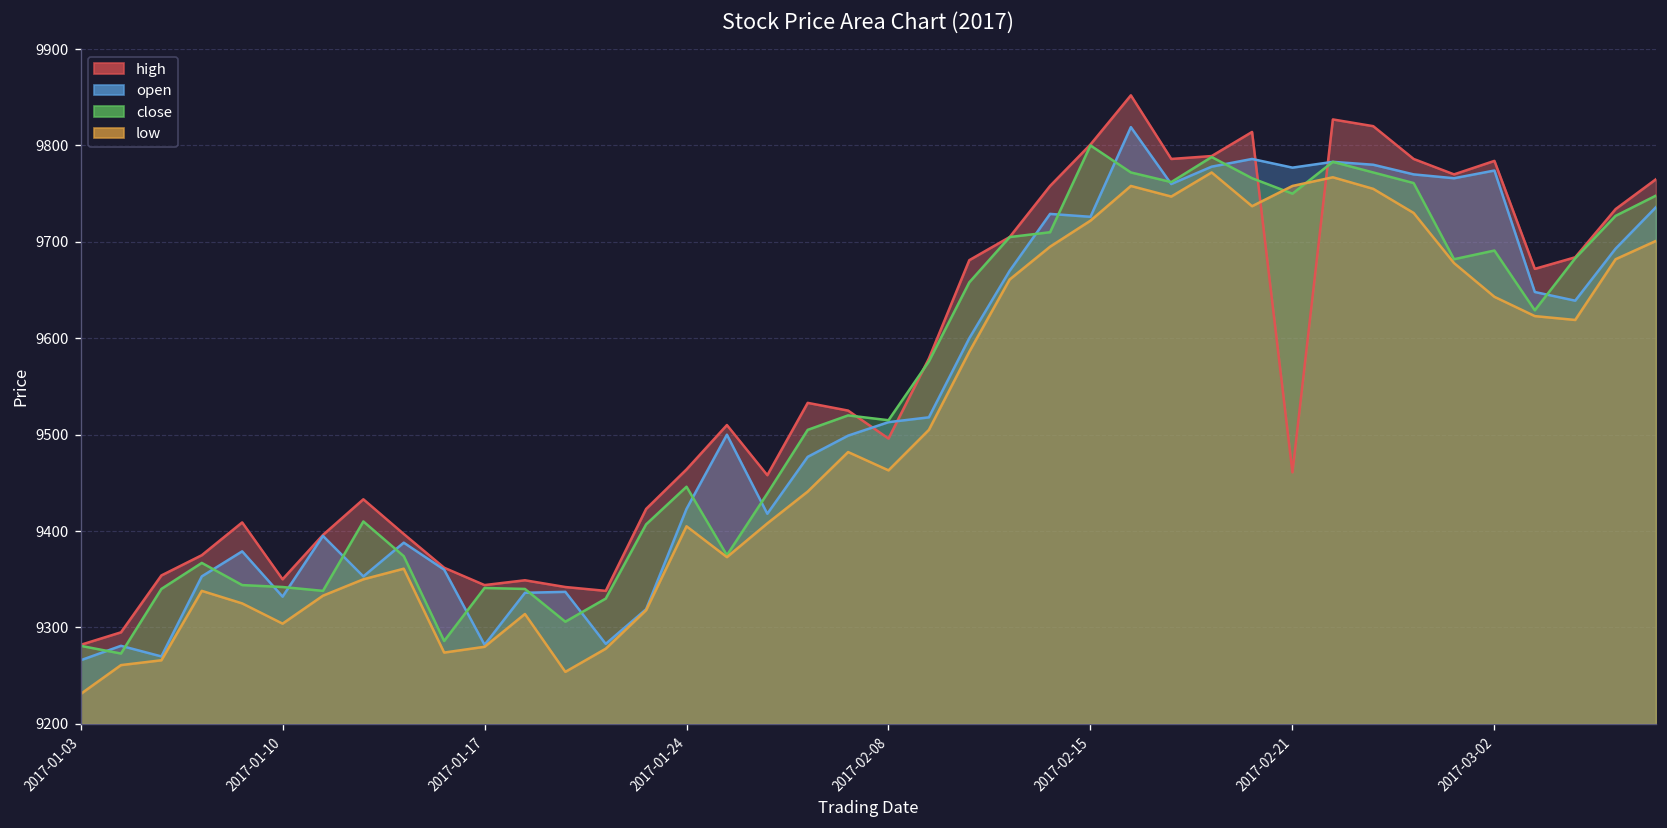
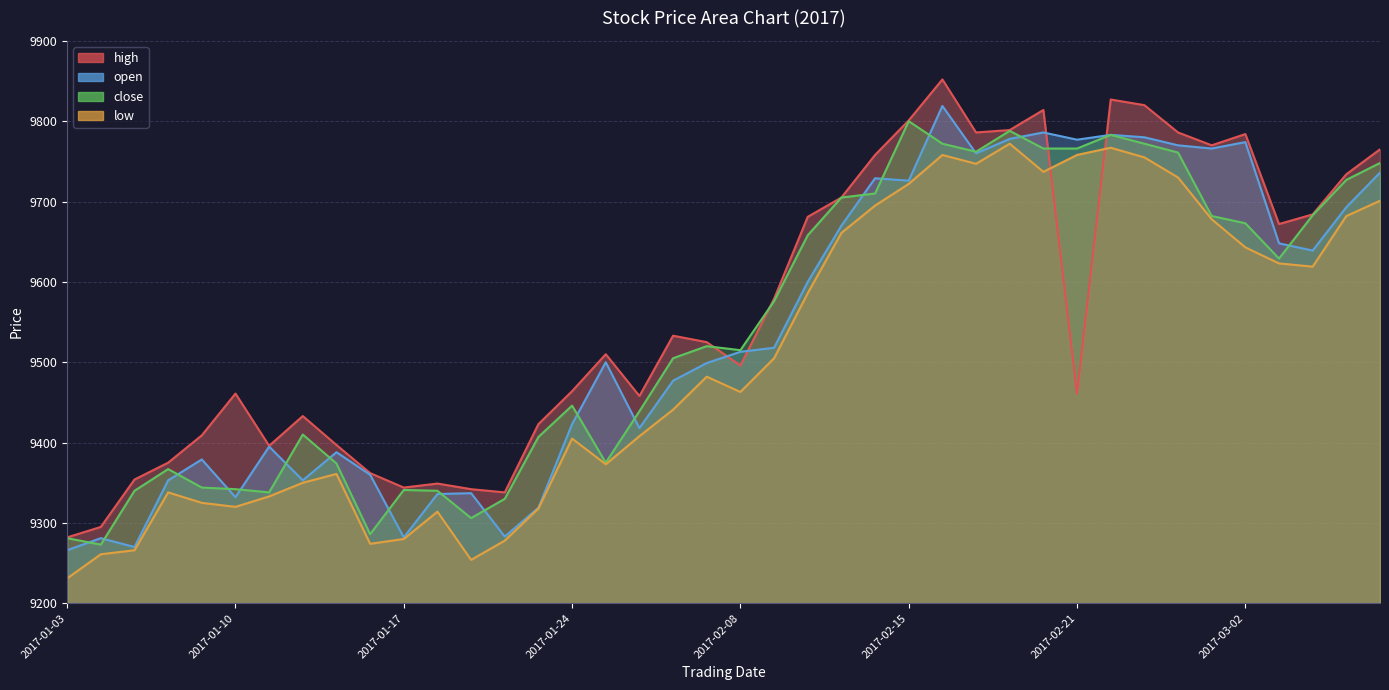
  {
    "high": {
-     "2017-01-10": 9350,
+     "2017-01-10": 9460,
      "2017-02-21": 9460
    },
    "open": {
      "2017-01-03": 9270,
      "2017-01-10": 9330,
      "2017-01-24": 9420,
      "2017-02-15": 9730,
      "2017-02-21": 9780,
      "2017-03-02": 9770
    },
    "close": {
      "2017-01-10": 9340,
      "2017-01-24": 9450,
-     "2017-02-21": 9750,
-     "2017-03-02": 9690
+     "2017-02-21": 9770,
+     "2017-03-02": 9670
    },
    "low": {
      "2017-01-03": 9230,
-     "2017-01-10": 9300,
+     "2017-01-10": 9320,
      "2017-01-24": 9410,
      "2017-02-08": 9460,
      "2017-02-15": 9720,
      "2017-03-02": 9640
    }
  }
